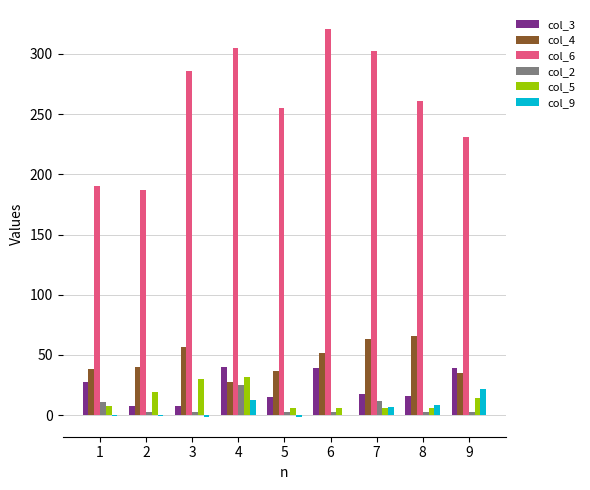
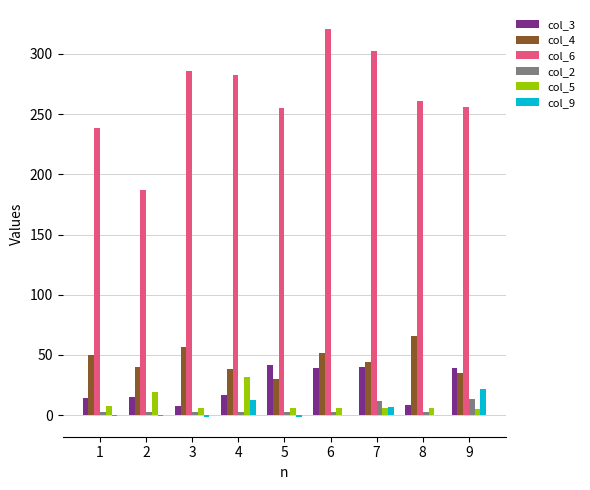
  {
    "col_3": {
-     "1": 27,
-     "2": 8,
+     "1": 14,
+     "2": 15,
      "3": 7,
-     "4": 40,
-     "5": 15,
+     "4": 17,
+     "5": 42,
      "6": 39,
-     "7": 18,
-     "8": 16,
+     "7": 40,
+     "8": 8,
      "9": 39
    },
    "col_4": {
-     "1": 39,
+     "1": 50,
      "2": 40,
      "3": 57,
-     "4": 27,
-     "5": 37,
+     "4": 39,
+     "5": 30,
      "6": 52,
-     "7": 63,
+     "7": 44,
      "8": 66,
      "9": 35
    },
    "col_6": {
-     "1": 190,
+     "1": 239,
      "2": 187,
      "3": 286,
-     "4": 305,
+     "4": 282,
      "5": 255,
      "6": 320,
      "7": 302,
      "8": 261,
-     "9": 231
+     "9": 256
    },
    "col_2": {
-     "1": 11,
+     "1": 3,
      "2": 3,
      "3": 2,
-     "4": 25,
+     "4": 2,
      "5": 3,
      "6": 3,
      "7": 12,
      "8": 2,
-     "9": 2
+     "9": 14
    },
    "col_5": {
      "1": 8,
      "2": 19,
-     "3": 30,
+     "3": 6,
      "4": 31,
      "5": 6,
      "6": 6,
      "7": 6,
      "8": 6,
-     "9": 14
+     "9": 5
    },
    "col_9": {
      "4": 13,
      "7": 7,
-     "8": 8,
+     "8": 0,
      "9": 22
    }
  }
